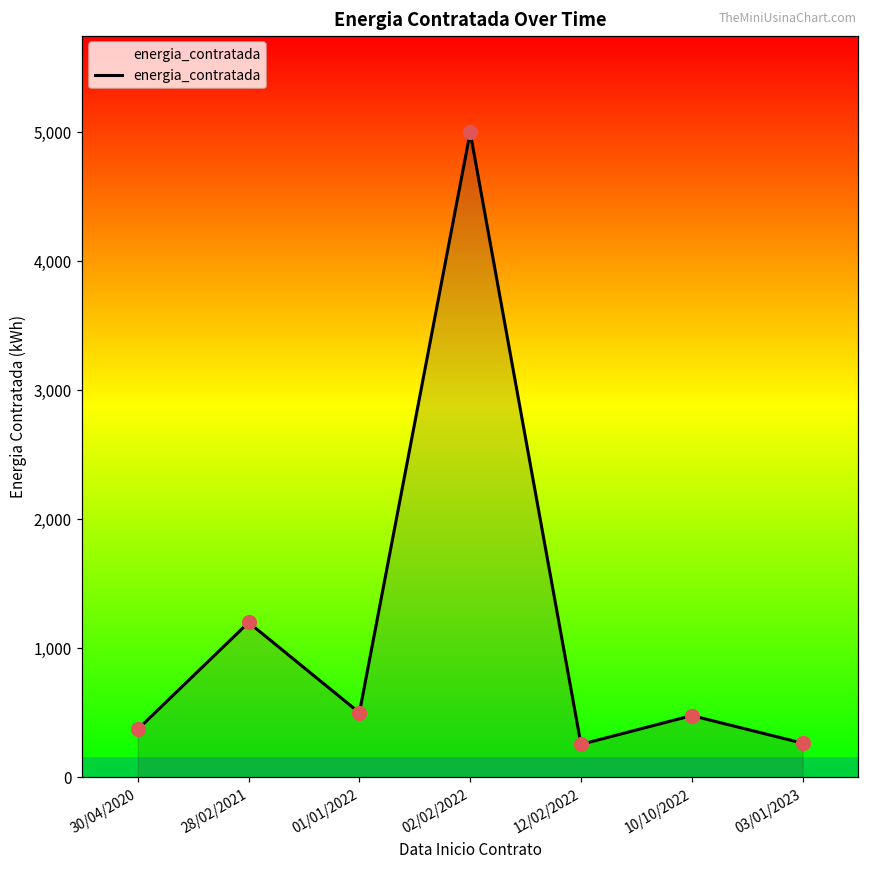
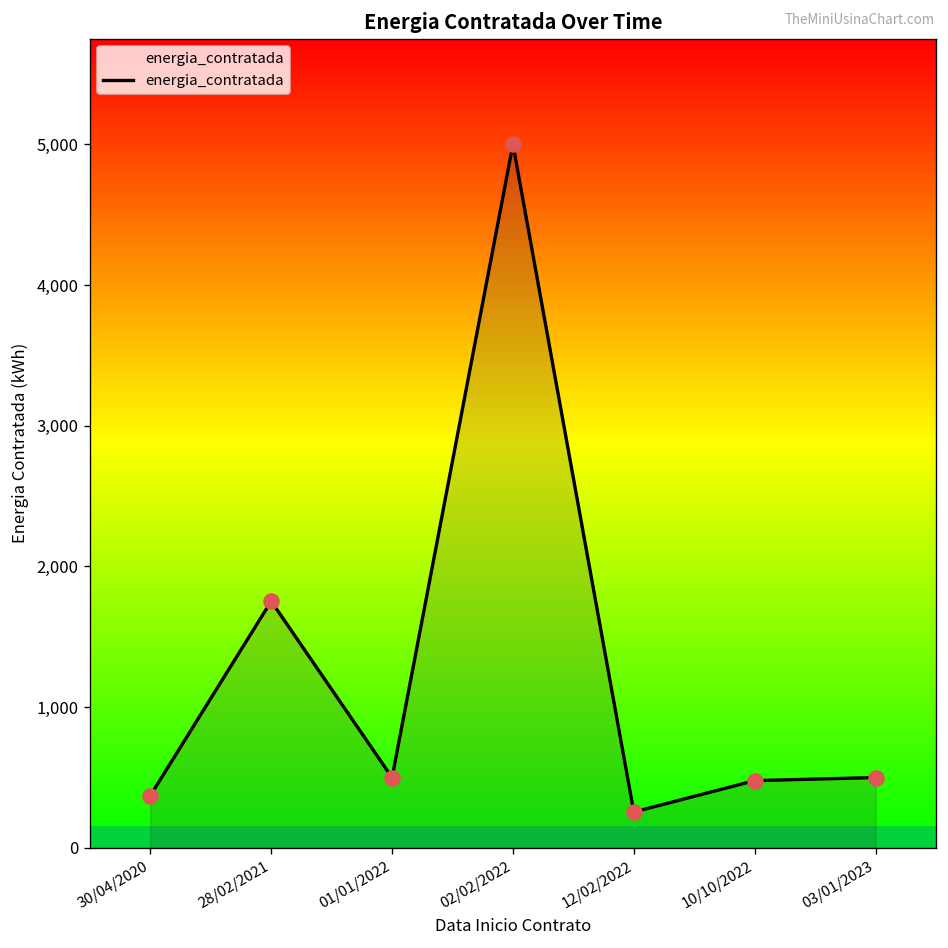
  {
    "30/04/2020": "370",
-   "28/02/2021": "1,200",
+   "28/02/2021": "1,750",
    "01/01/2022": "500",
    "02/02/2022": "5,000",
    "12/02/2022": "260",
    "10/10/2022": "480",
-   "03/01/2023": "260"
+   "03/01/2023": "500"
  }
